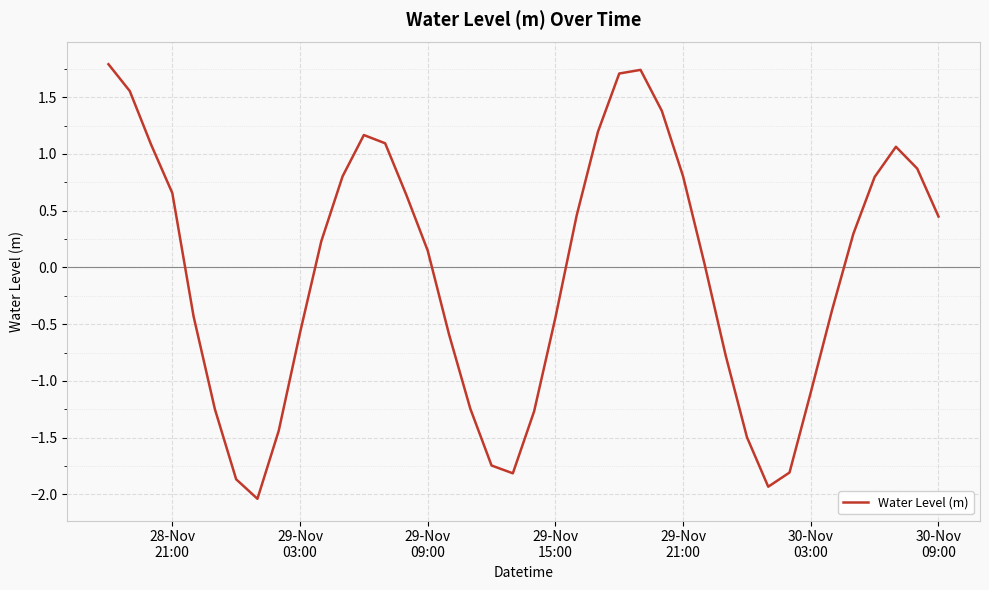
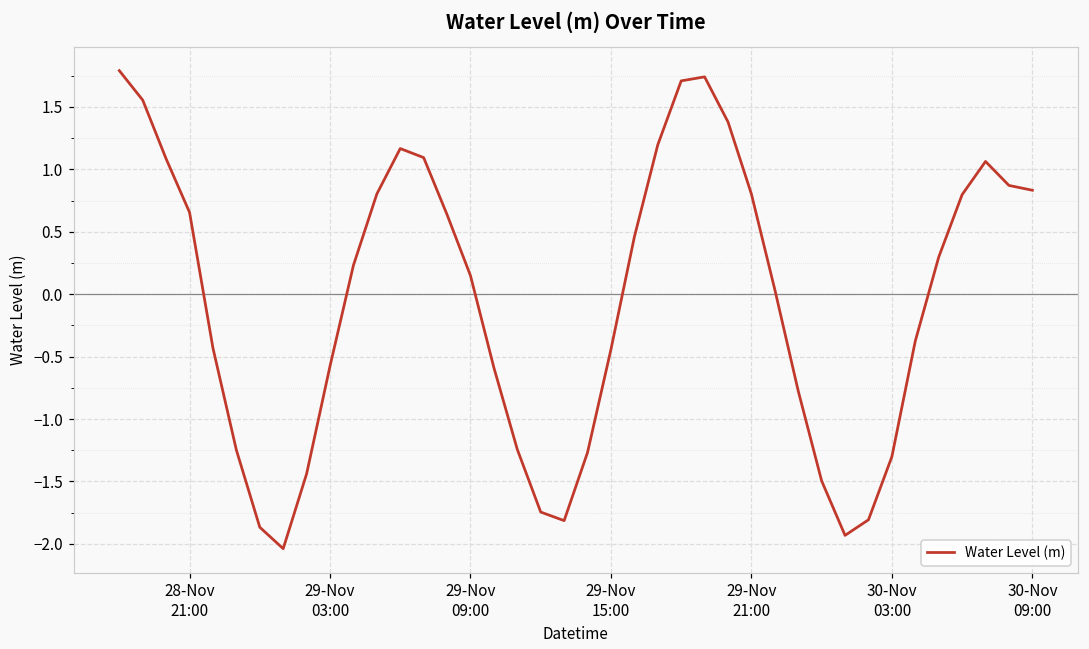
  {
    "28-Nov 21:00": 0.66,
    "29-Nov 03:00": -0.58,
    "29-Nov 09:00": 0.15,
    "29-Nov 15:00": -0.44,
    "29-Nov 21:00": 0.80,
-   "30-Nov 03:00": -1.10,
-   "30-Nov 09:00": 0.45
+   "30-Nov 03:00": -1.30,
+   "30-Nov 09:00": 0.83
  }
